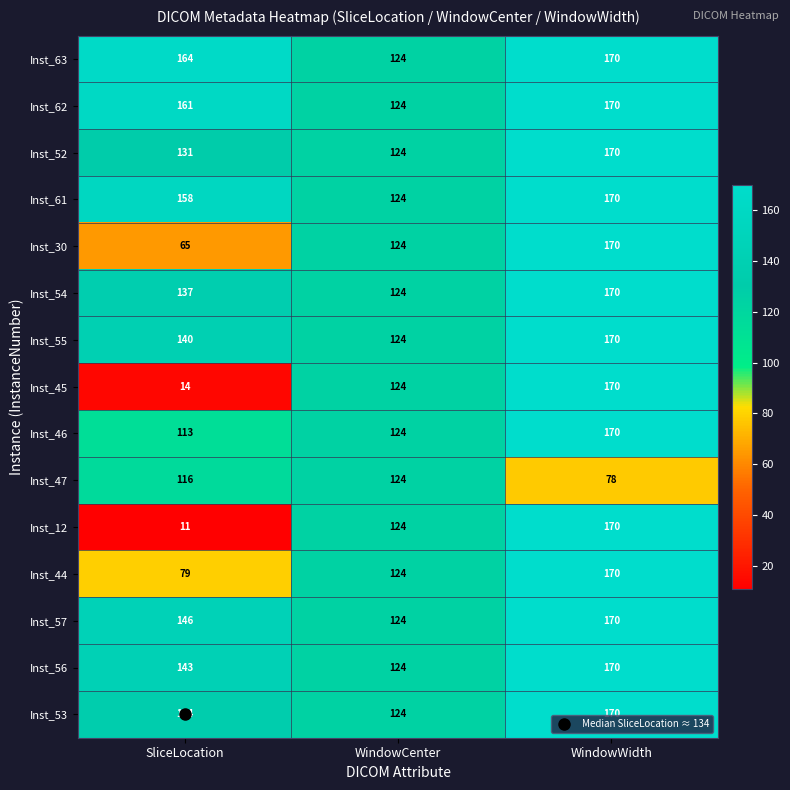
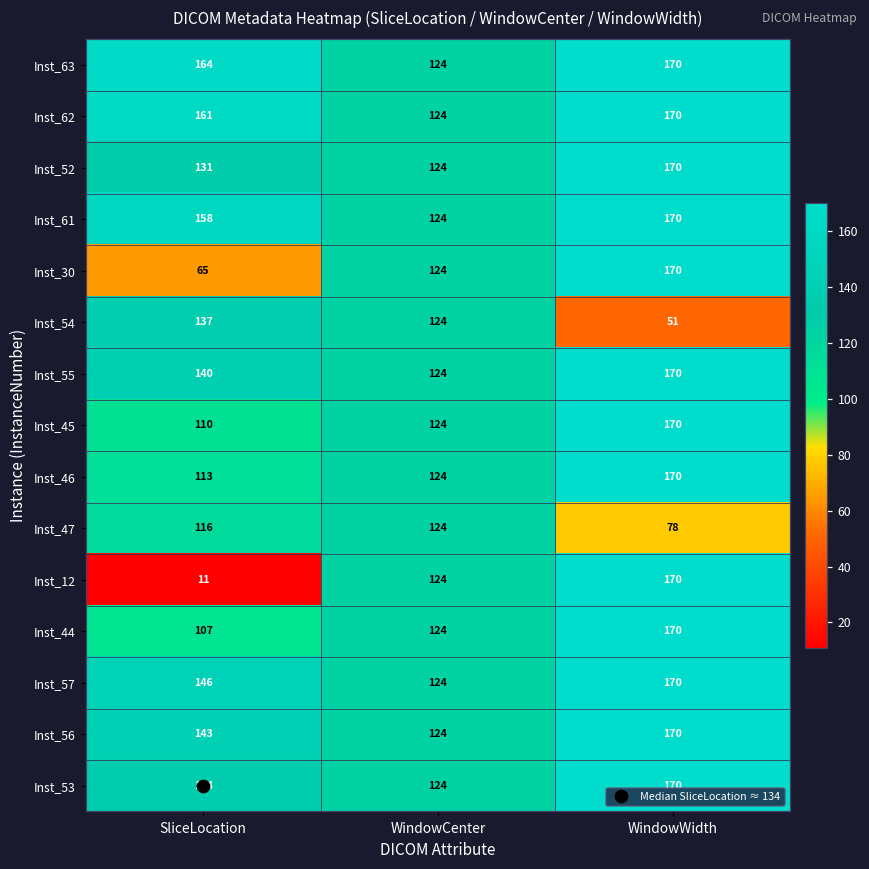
  {
    "Inst_63": {
      "SliceLocation": 164,
      "WindowCenter": 124,
      "WindowWidth": 170
    },
    "Inst_62": {
      "SliceLocation": 161,
      "WindowCenter": 124,
      "WindowWidth": 170
    },
    "Inst_52": {
      "SliceLocation": 131,
      "WindowCenter": 124,
      "WindowWidth": 170
    },
    "Inst_61": {
      "SliceLocation": 158,
      "WindowCenter": 124,
      "WindowWidth": 170
    },
    "Inst_30": {
      "SliceLocation": 65,
      "WindowCenter": 124,
      "WindowWidth": 170
    },
    "Inst_54": {
      "SliceLocation": 137,
      "WindowCenter": 124,
-     "WindowWidth": 170
+     "WindowWidth": 51
    },
    "Inst_55": {
      "SliceLocation": 140,
      "WindowCenter": 124,
      "WindowWidth": 170
    },
    "Inst_45": {
-     "SliceLocation": 14,
+     "SliceLocation": 110,
      "WindowCenter": 124,
      "WindowWidth": 170
    },
    "Inst_46": {
      "SliceLocation": 113,
      "WindowCenter": 124,
      "WindowWidth": 170
    },
    "Inst_47": {
      "SliceLocation": 116,
      "WindowCenter": 124,
      "WindowWidth": 78
    },
    "Inst_12": {
      "SliceLocation": 11,
      "WindowCenter": 124,
      "WindowWidth": 170
    },
    "Inst_44": {
-     "SliceLocation": 79,
+     "SliceLocation": 107,
      "WindowCenter": 124,
      "WindowWidth": 170
    },
    "Inst_57": {
      "SliceLocation": 146,
      "WindowCenter": 124,
      "WindowWidth": 170
    },
    "Inst_56": {
      "SliceLocation": 143,
      "WindowCenter": 124,
      "WindowWidth": 170
    },
    "Inst_53": {
      "WindowCenter": 124
    }
  }
